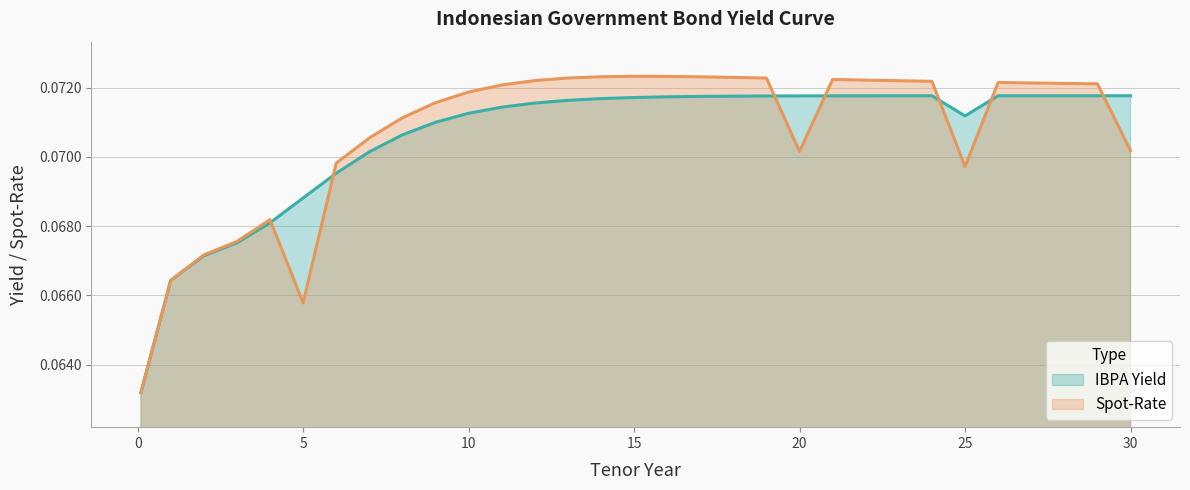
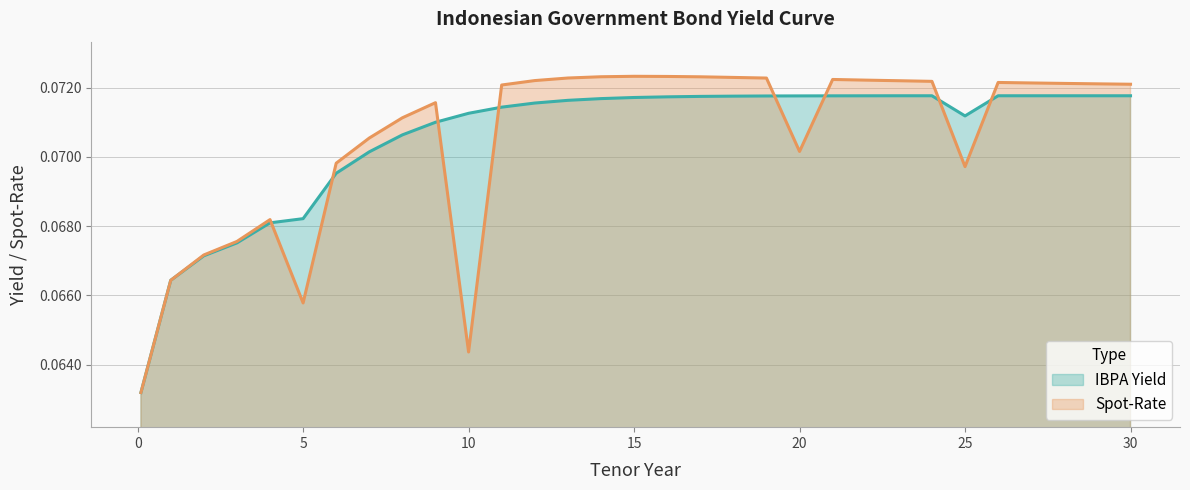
  {
    "IBPA Yield": {
-     "5": 0.0688,
+     "5": 0.0682,
      "10": 0.0713,
      "15": 0.0717,
      "20": 0.0718,
      "25": 0.0712,
      "30": 0.0718
    },
    "Spot-Rate": {
      "5": 0.0658,
-     "10": 0.0719,
+     "10": 0.0644,
      "15": 0.0723,
      "20": 0.0702,
      "25": 0.0697,
-     "30": 0.0702
+     "30": 0.0721
    }
  }
